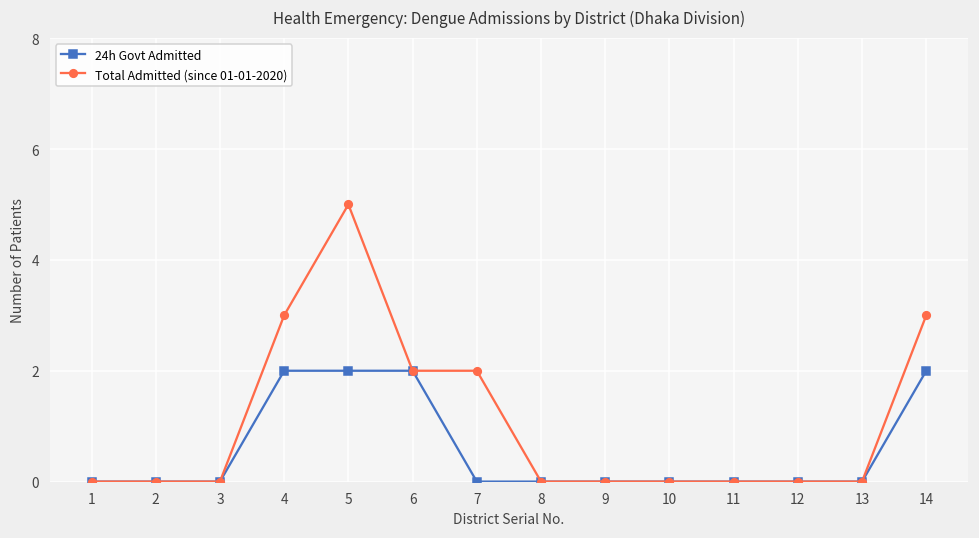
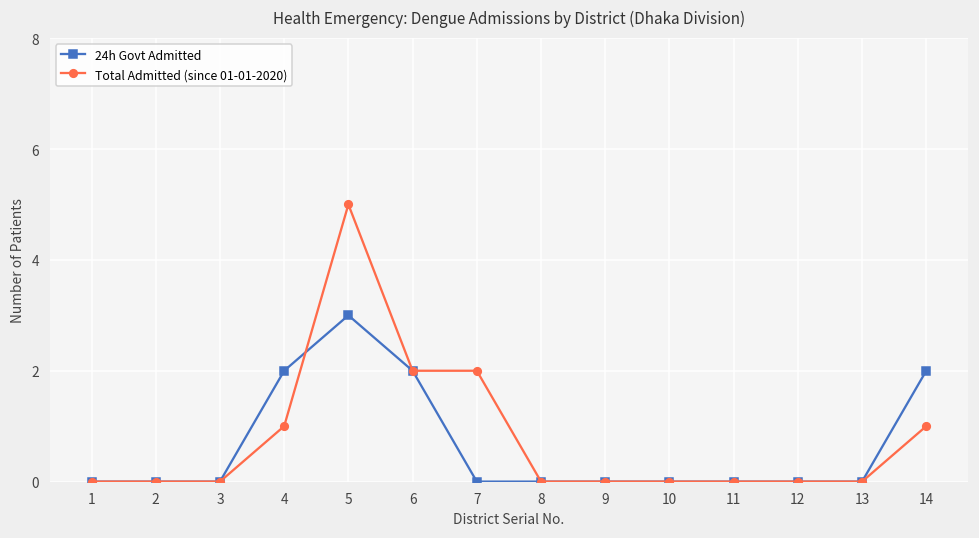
  {
    "24h Govt Admitted": {
      "4": 2,
-     "5": 2,
+     "5": 3,
      "7": 0,
      "14": 2
    },
    "Total Admitted (since 01-01-2020)": {
-     "4": 3,
+     "4": 1,
      "5": 5,
      "7": 2,
-     "14": 3
+     "14": 1
    }
  }
